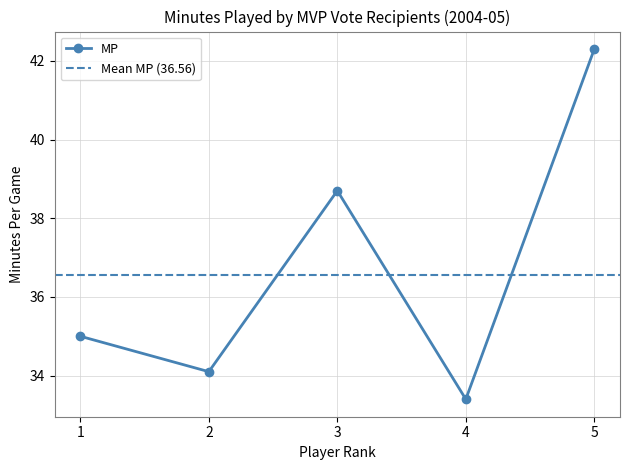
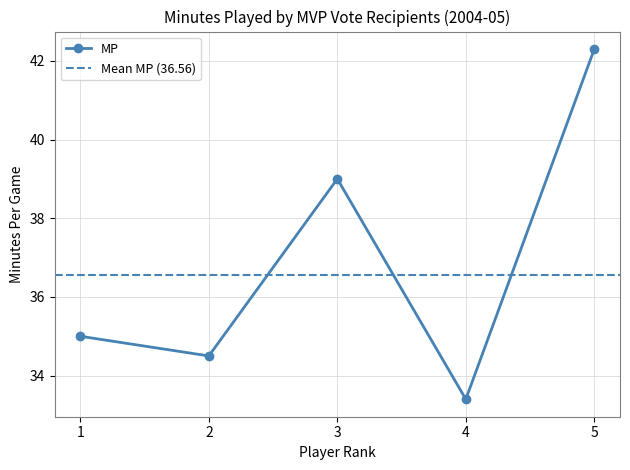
  {
    "1": 35.0,
-   "2": 34.1,
-   "3": 38.7,
+   "2": 34.5,
+   "3": 39.0,
    "4": 33.4,
    "5": 42.3
  }
